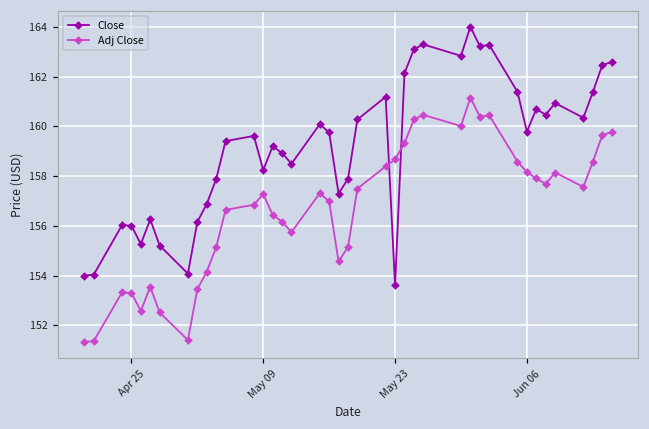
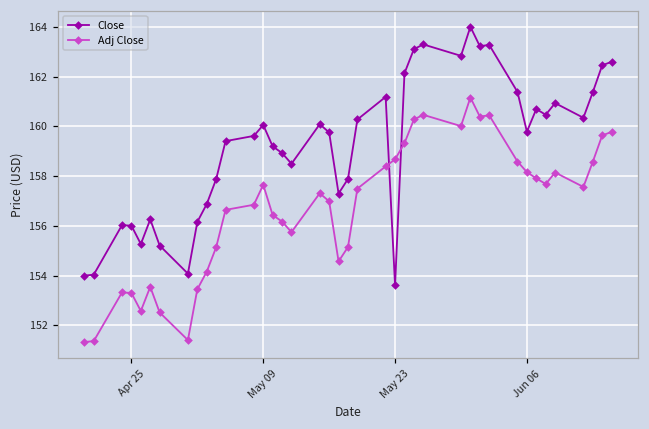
  {
    "Close": {
      "Apr 25": 156.0,
-     "May 09": 158.2,
+     "May 09": 160.1,
      "May 23": 153.6,
      "Jun 06": 159.8
    },
    "Adj Close": {
      "Apr 25": 153.3,
-     "May 09": 157.3,
+     "May 09": 157.7,
      "May 23": 158.7,
      "Jun 06": 158.2
    }
  }
